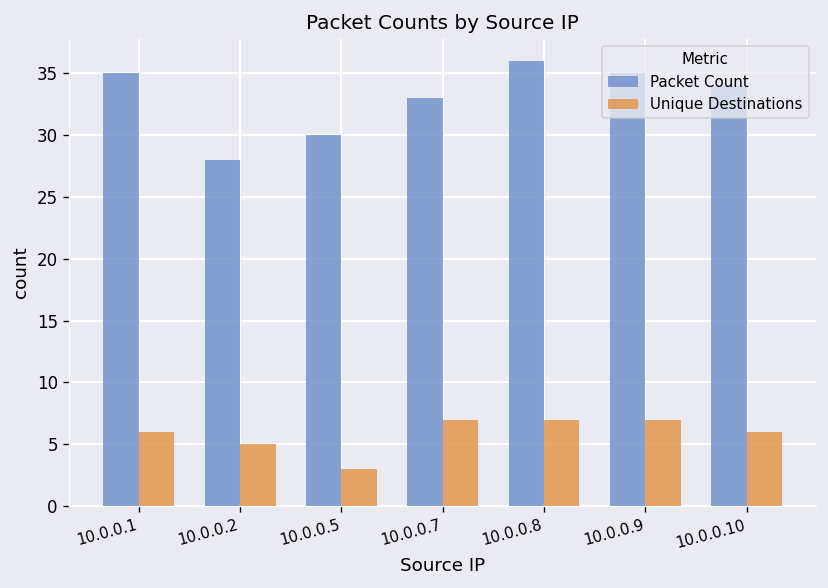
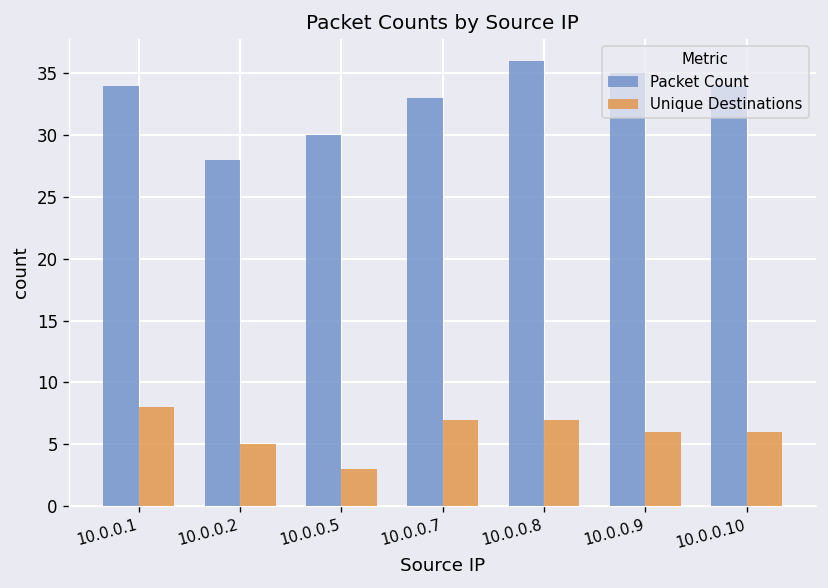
  {
    "Packet Count": {
-     "10.0.0.1": 35,
+     "10.0.0.1": 34,
      "10.0.0.2": 28,
      "10.0.0.5": 30,
      "10.0.0.7": 33,
      "10.0.0.8": 36
    },
    "Unique Destinations": {
-     "10.0.0.1": 6,
+     "10.0.0.1": 8,
      "10.0.0.2": 5,
      "10.0.0.5": 3,
      "10.0.0.7": 7,
      "10.0.0.8": 7,
-     "10.0.0.9": 7,
+     "10.0.0.9": 6,
      "10.0.0.10": 6
    }
  }
